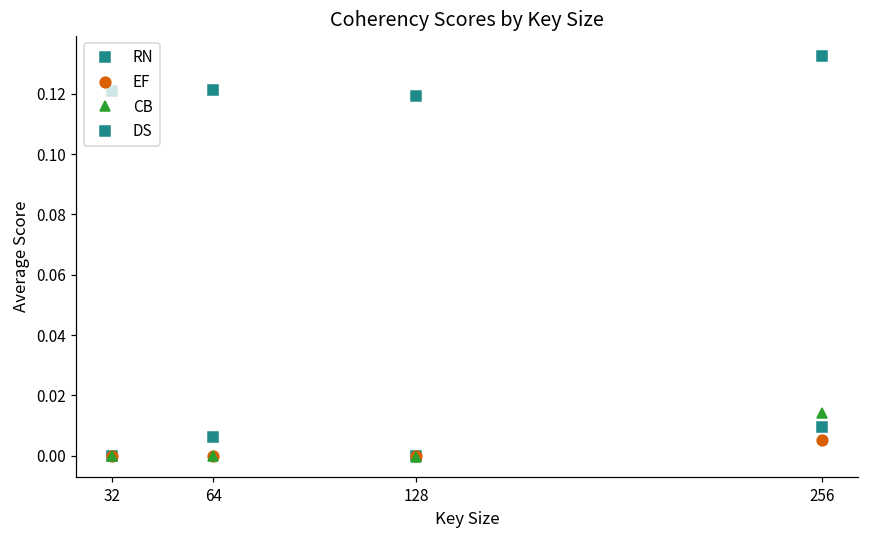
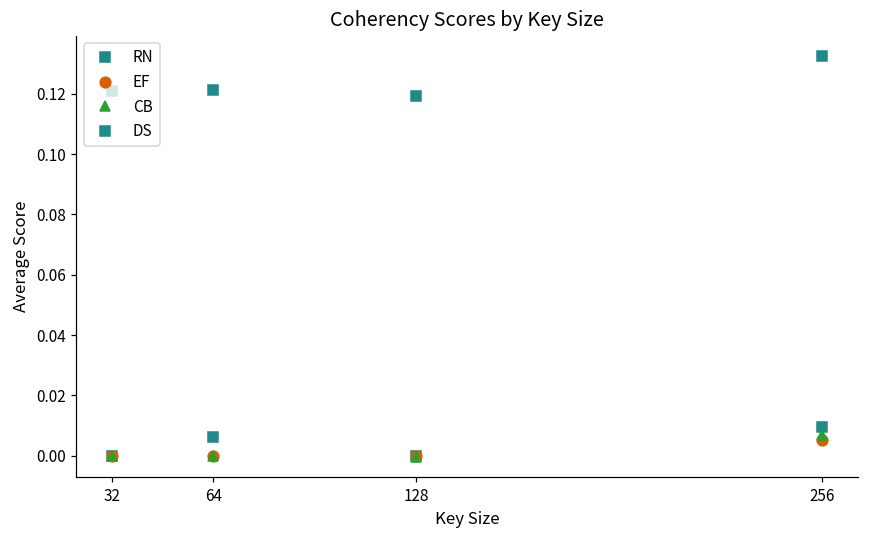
  {
    "EF": {
      "256": 0.005
    },
    "CB": {
-     "256": 0.014
+     "256": 0.007
    }
  }
